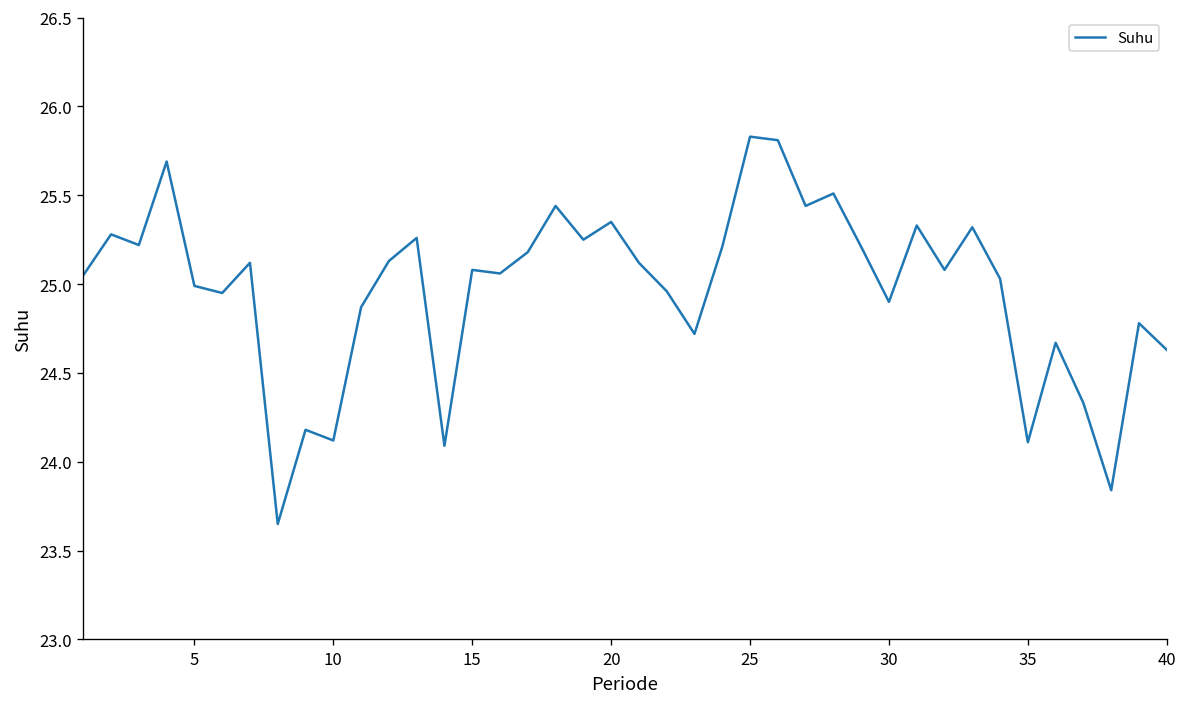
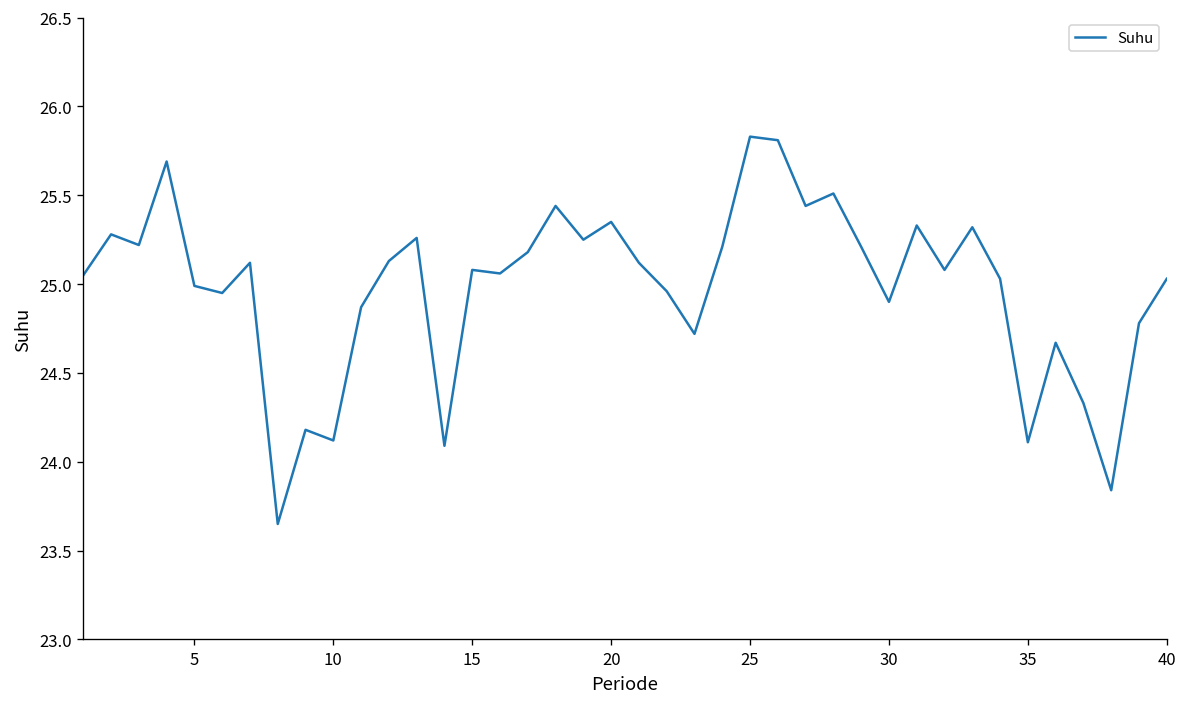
  {
    "5": 24.99,
    "10": 24.12,
    "15": 25.08,
    "20": 25.35,
    "25": 25.83,
    "30": 24.90,
    "35": 24.11,
-   "40": 24.63
+   "40": 25.03
  }
